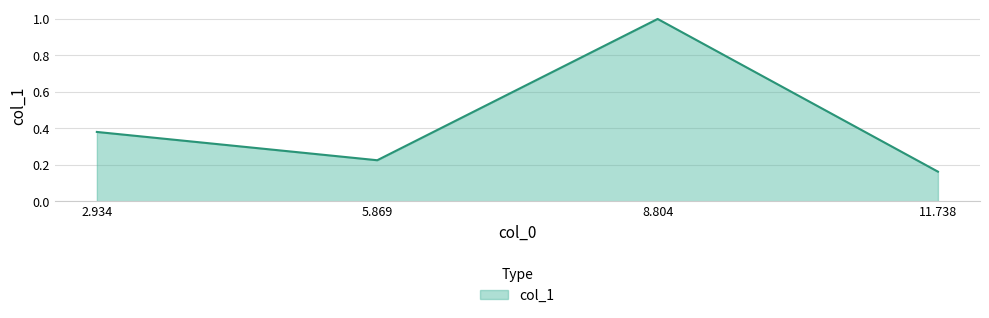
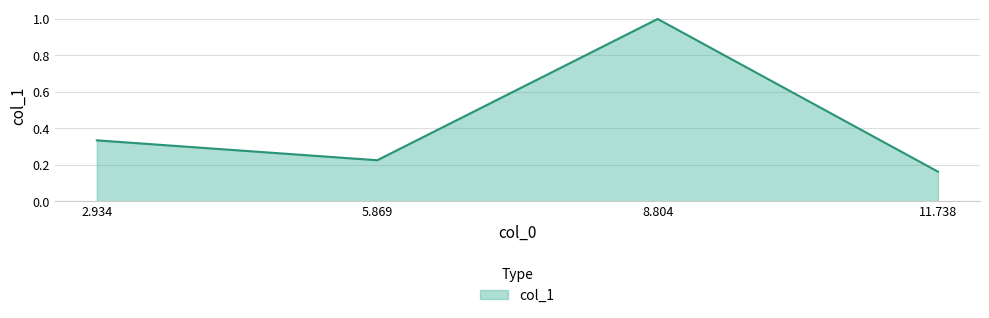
  {
-   "2.934": 0.38,
+   "2.934": 0.33,
    "5.869": 0.23,
    "8.804": 1.00,
    "11.738": 0.16
  }
